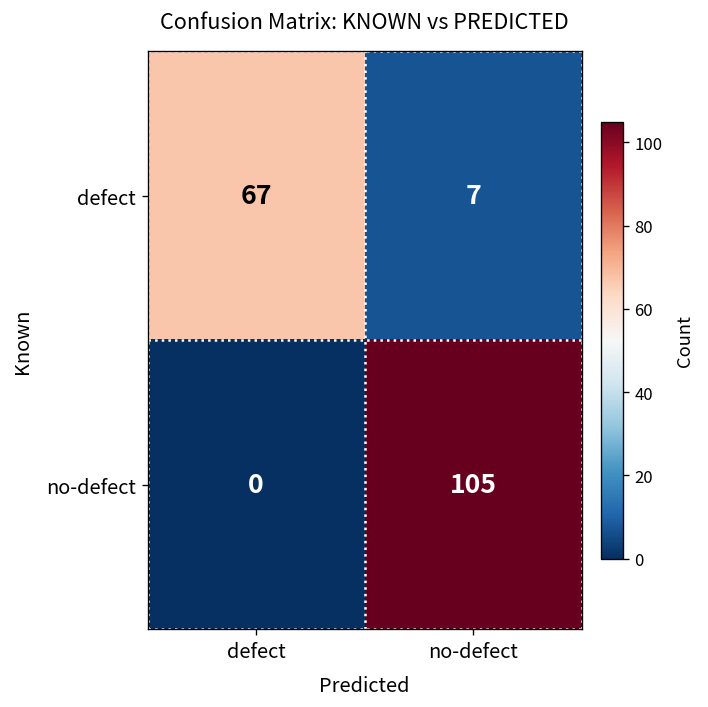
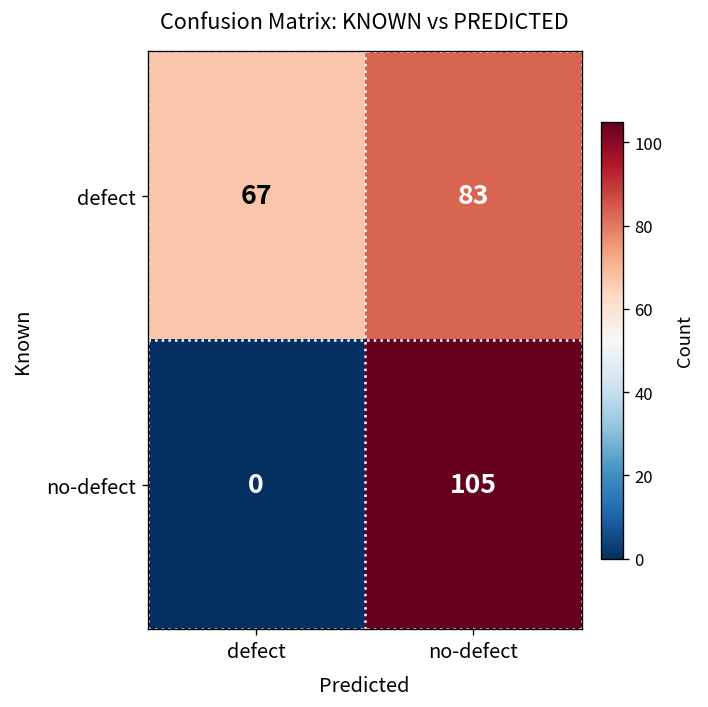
  {
    "defect": {
      "defect": 67,
-     "no-defect": 7
+     "no-defect": 83
    },
    "no-defect": {
      "defect": 0,
      "no-defect": 105
    }
  }
